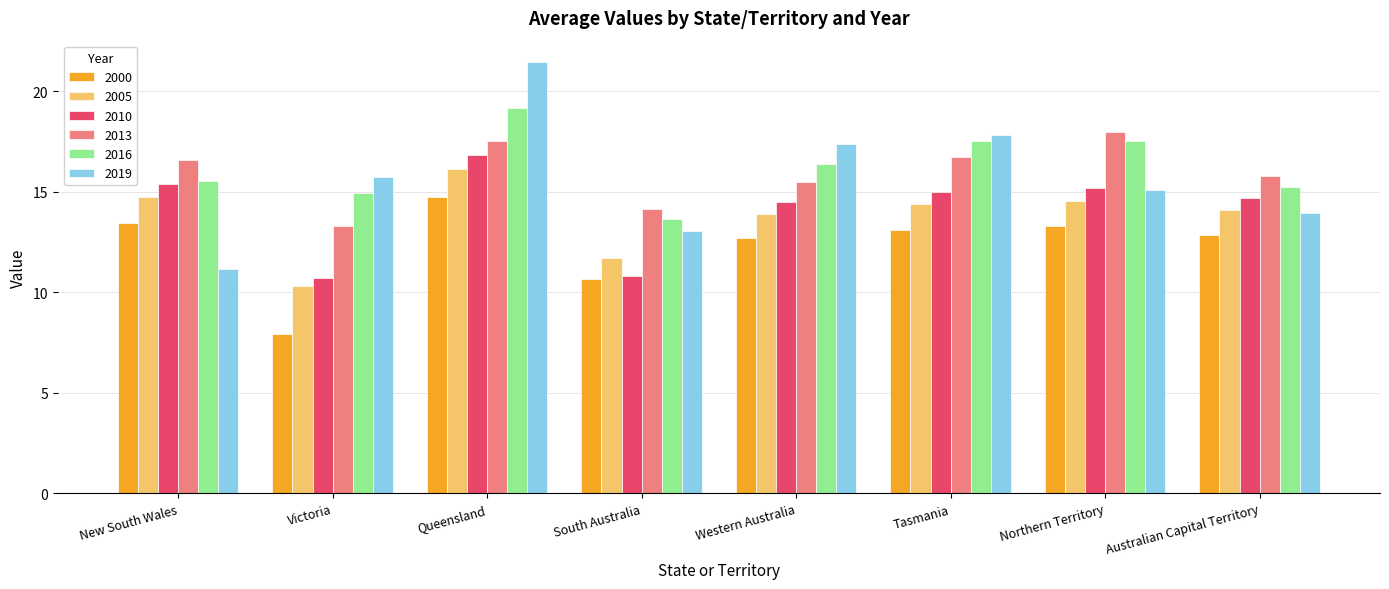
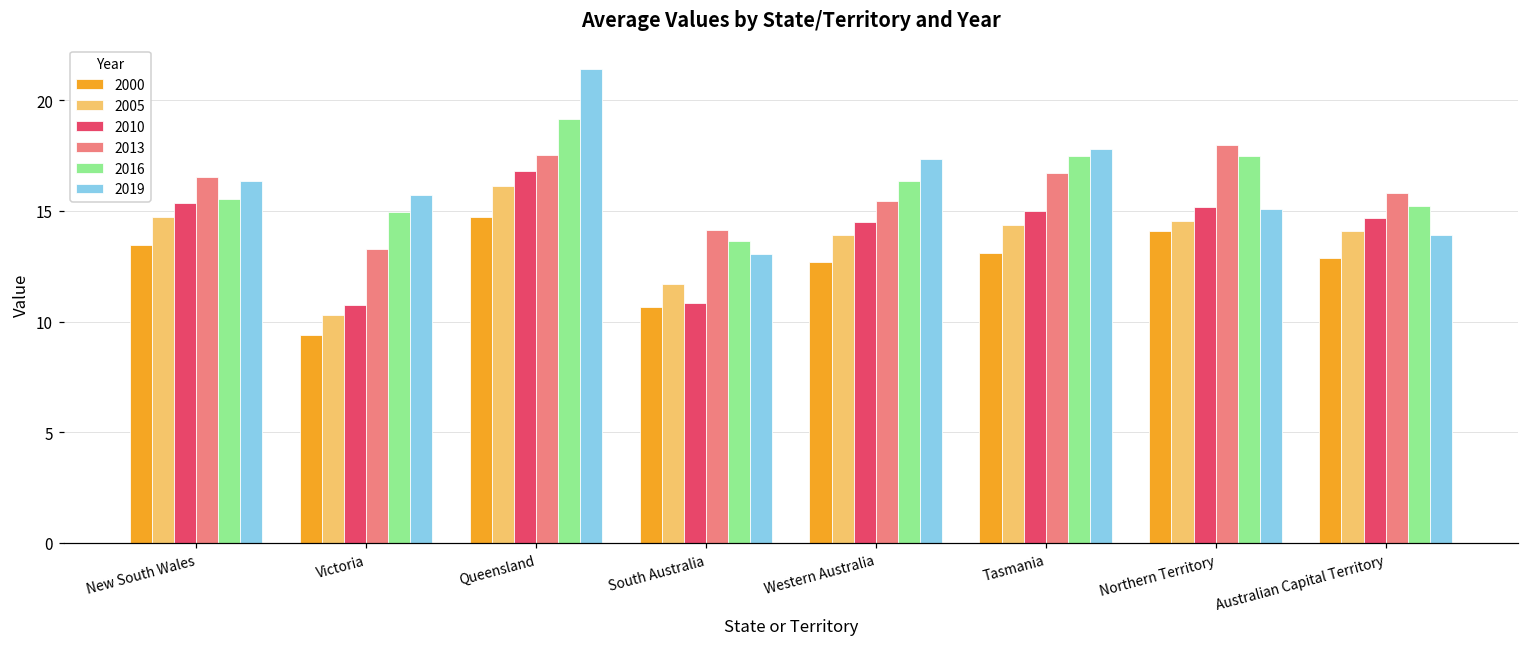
  {
    "2000": {
      "New South Wales": 13.5,
-     "Victoria": 7.9,
+     "Victoria": 9.4,
      "Queensland": 14.7,
      "South Australia": 10.7,
      "Western Australia": 12.7,
      "Tasmania": 13.1,
-     "Northern Territory": 13.3,
+     "Northern Territory": 14.1,
      "Australian Capital Territory": 12.9
    },
    "2005": {
      "New South Wales": 14.7,
      "Victoria": 10.3,
      "Queensland": 16.1,
      "South Australia": 11.7,
      "Western Australia": 13.9,
      "Tasmania": 14.4,
      "Northern Territory": 14.6,
      "Australian Capital Territory": 14.1
    },
    "2010": {
      "New South Wales": 15.4,
      "Victoria": 10.7,
      "Queensland": 16.8,
      "South Australia": 10.8,
      "Western Australia": 14.5,
      "Tasmania": 15.0,
      "Northern Territory": 15.2,
      "Australian Capital Territory": 14.7
    },
    "2013": {
      "New South Wales": 16.6,
      "Victoria": 13.3,
      "Queensland": 17.5,
      "South Australia": 14.1,
      "Western Australia": 15.5,
      "Tasmania": 16.7,
      "Northern Territory": 18.0,
      "Australian Capital Territory": 15.8
    },
    "2016": {
      "New South Wales": 15.5,
      "Victoria": 14.9,
      "Queensland": 19.1,
      "South Australia": 13.6,
      "Western Australia": 16.4,
      "Tasmania": 17.5,
      "Northern Territory": 17.5,
      "Australian Capital Territory": 15.2
    },
    "2019": {
-     "New South Wales": 11.2,
+     "New South Wales": 16.3,
      "Victoria": 15.7,
      "Queensland": 21.4,
      "South Australia": 13.1,
      "Western Australia": 17.4,
      "Tasmania": 17.8,
      "Northern Territory": 15.1,
      "Australian Capital Territory": 13.9
    }
  }
